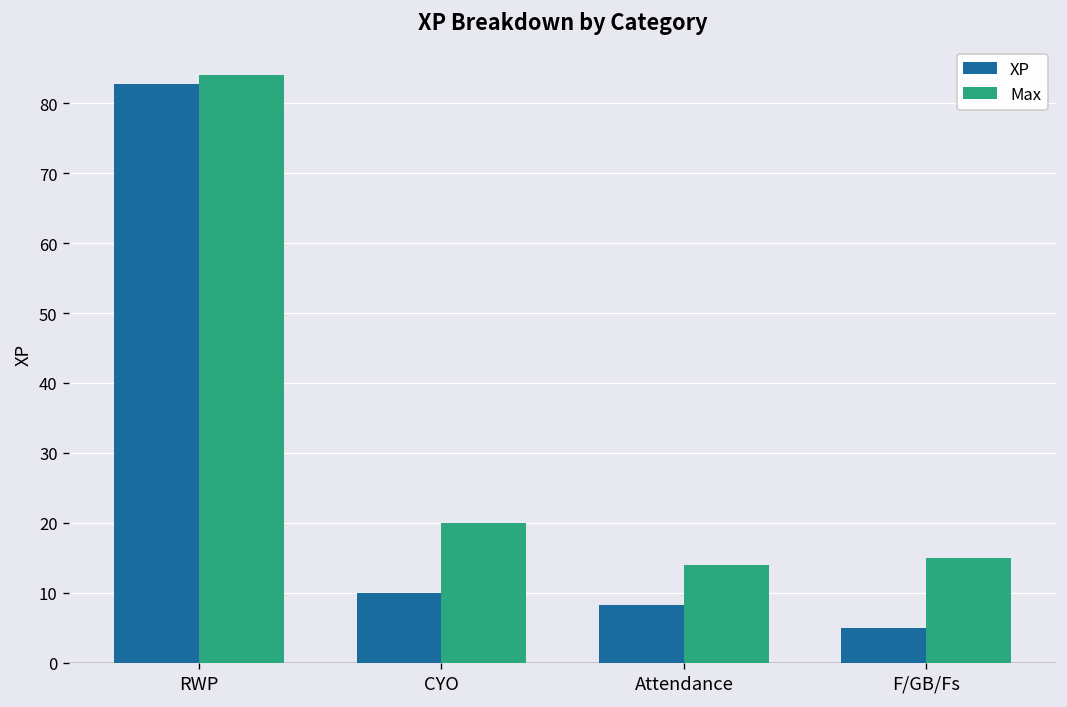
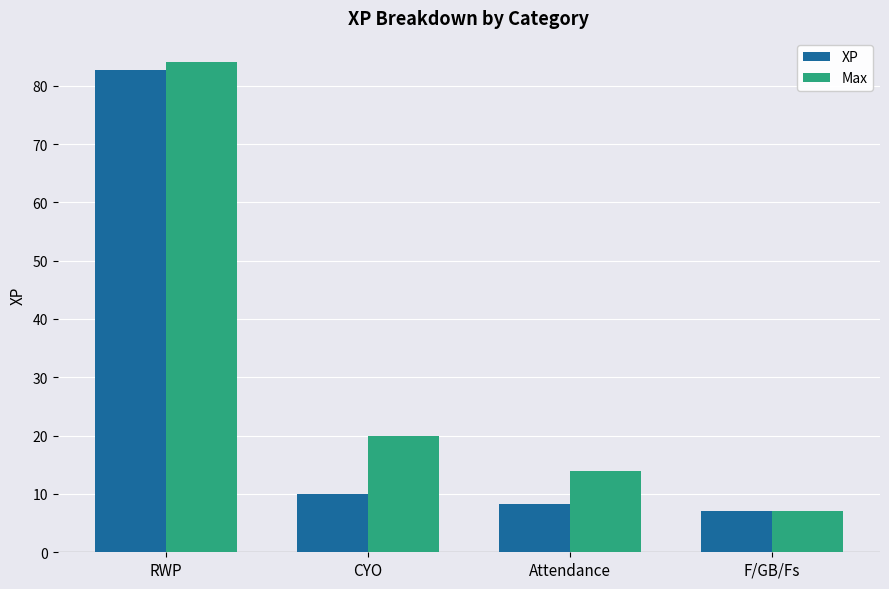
  {
    "XP": {
      "RWP": 83,
      "CYO": 10,
      "Attendance": 8,
-     "F/GB/Fs": 5
+     "F/GB/Fs": 7
    },
    "Max": {
      "RWP": 84,
      "CYO": 20,
      "Attendance": 14,
-     "F/GB/Fs": 15
+     "F/GB/Fs": 7
    }
  }
